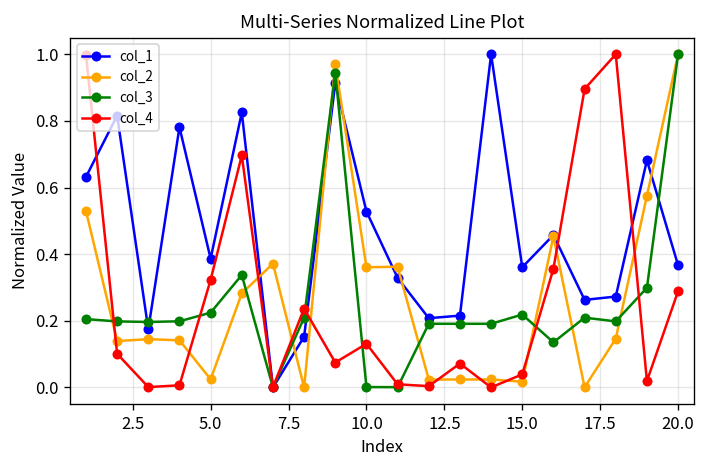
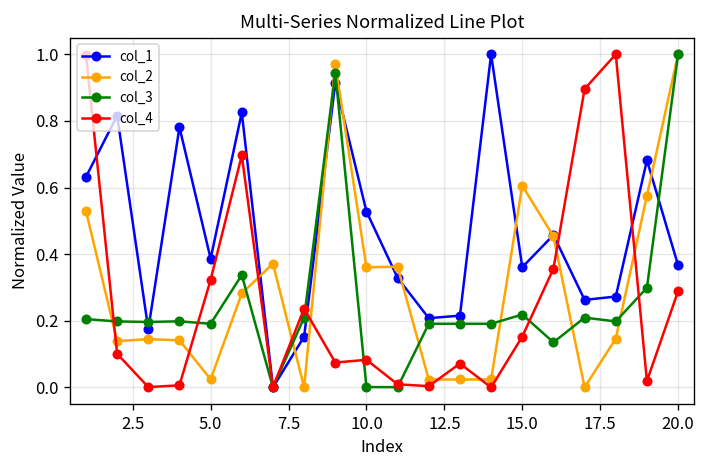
  {
    "col_1": {
      "5.0": 0.39,
      "10.0": 0.53,
      "15.0": 0.36,
      "20.0": 0.37
    },
    "col_2": {
      "5.0": 0.02,
      "10.0": 0.36,
-     "15.0": 0.02
+     "15.0": 0.61
    },
    "col_3": {
-     "5.0": 0.22,
+     "5.0": 0.19,
      "10.0": 0.00,
      "15.0": 0.22
    },
    "col_4": {
      "5.0": 0.32,
-     "10.0": 0.13,
-     "15.0": 0.04,
+     "10.0": 0.08,
+     "15.0": 0.15,
      "20.0": 0.29
    }
  }
